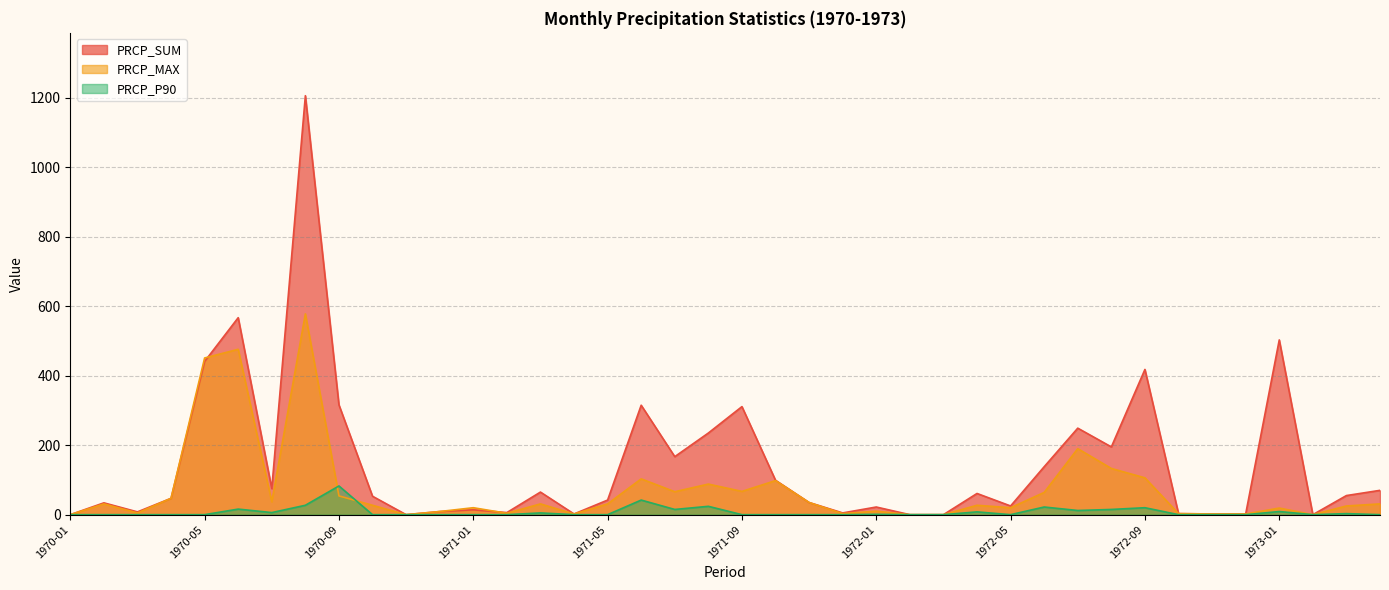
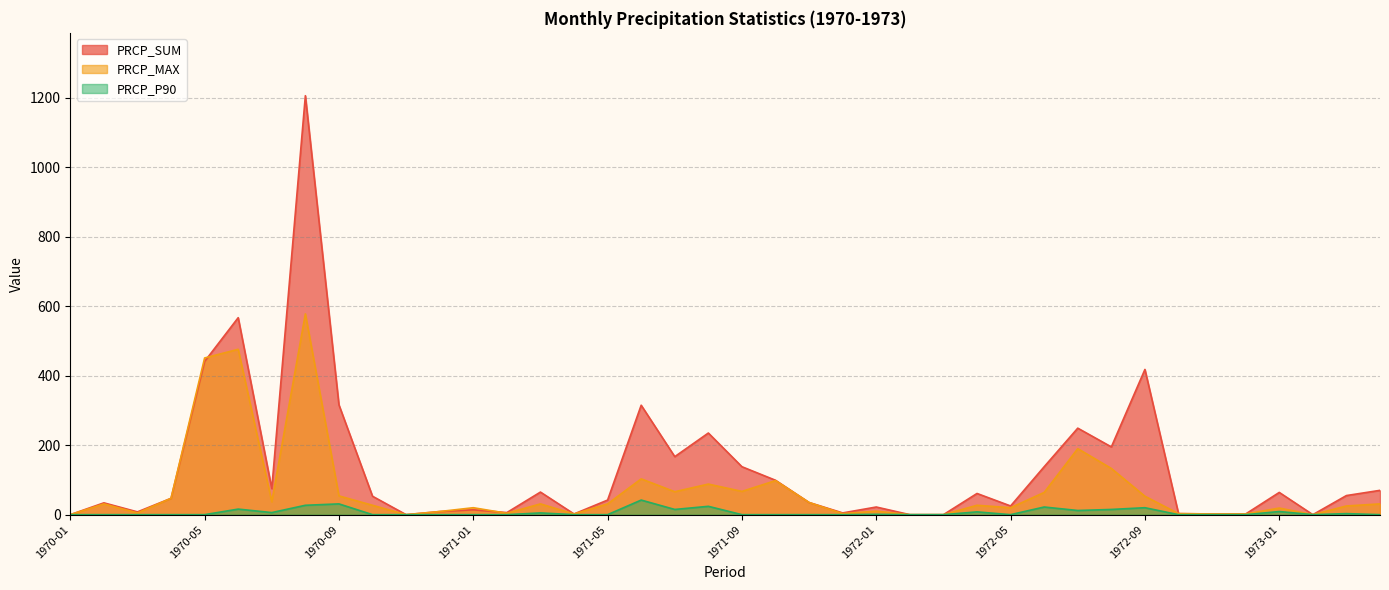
  {
    "PRCP_SUM": {
      "1970-05": 440,
      "1970-09": 320,
      "1971-05": 40,
-     "1971-09": 310,
+     "1971-09": 140,
      "1972-01": 20,
      "1972-09": 420,
-     "1973-01": 500
+     "1973-01": 60
    },
    "PRCP_MAX": {
      "1970-05": 450,
      "1970-09": 50,
      "1971-05": 30,
      "1971-09": 70,
      "1972-01": 10,
-     "1972-09": 110,
+     "1972-09": 50,
      "1973-01": 20
    },
    "PRCP_P90": {
      "1970-05": 0,
-     "1970-09": 80,
+     "1970-09": 30,
      "1971-01": 0,
      "1971-05": 0,
      "1971-09": 0,
      "1972-01": 0,
      "1972-05": 0,
      "1972-09": 20,
      "1973-01": 10
    }
  }
